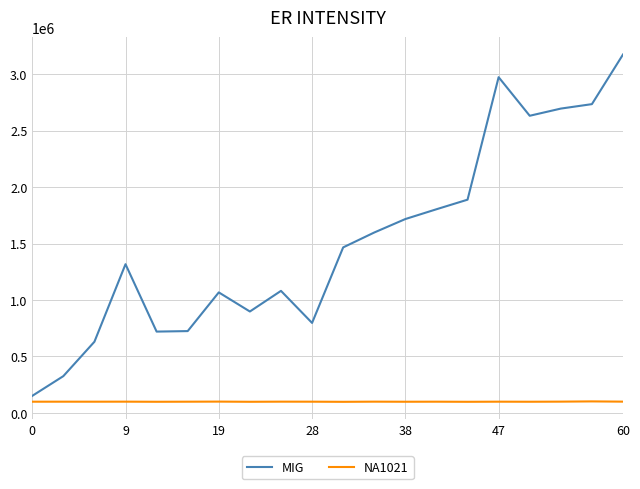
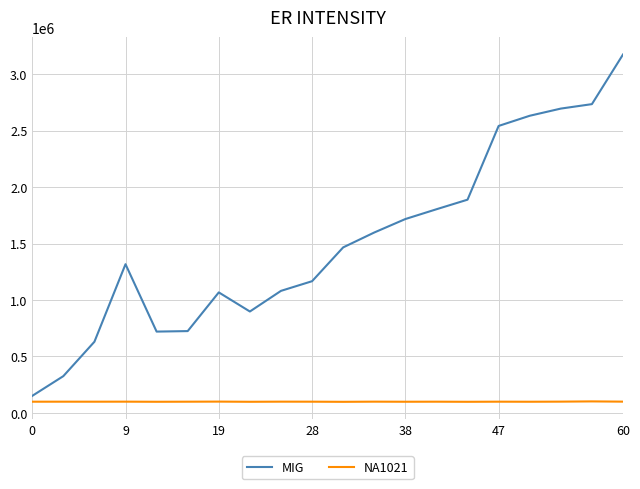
  {
    "MIG": {
      "0": 150000,
      "9": 1320000,
      "19": 1070000,
-     "28": 800000,
+     "28": 1170000,
      "38": 1720000,
-     "47": 2970000,
+     "47": 2540000,
      "60": 3170000
    },
    "NA1021": {
      "0": 100000,
      "9": 100000,
      "19": 100000,
      "28": 100000,
      "38": 100000,
      "47": 100000,
      "60": 100000
    }
  }
